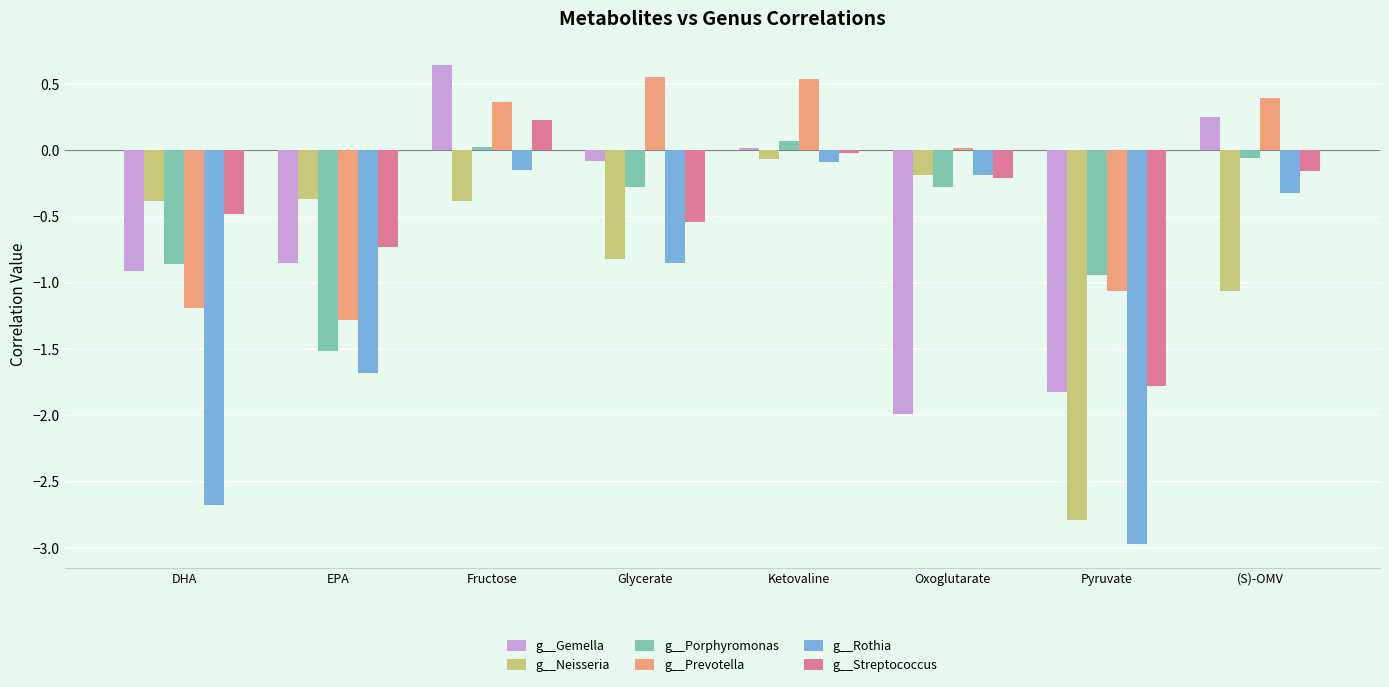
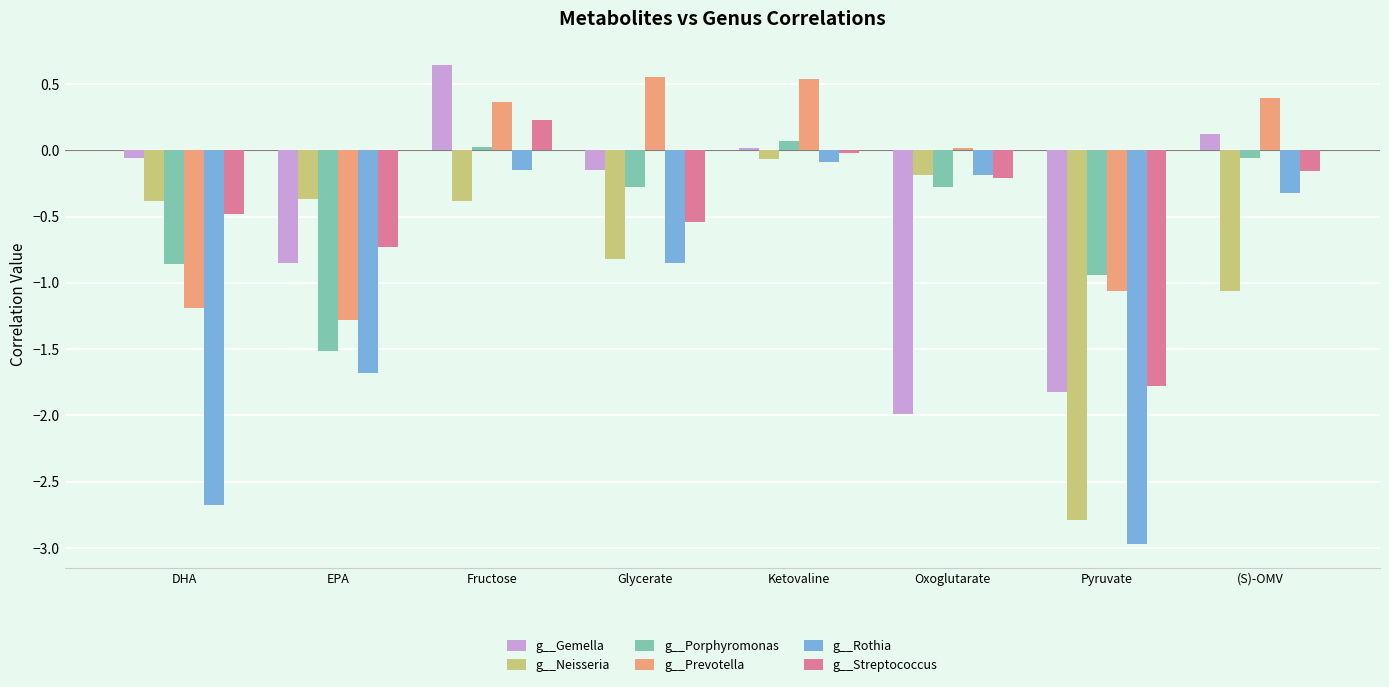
  {
    "g__Gemella": {
-     "DHA": -0.91,
+     "DHA": -0.06,
      "EPA": -0.85,
      "Fructose": 0.64,
-     "Glycerate": -0.08,
+     "Glycerate": -0.15,
      "Ketovaline": 0.02,
      "Oxoglutarate": -1.99,
      "Pyruvate": -1.82,
-     "(S)-OMV": 0.25
+     "(S)-OMV": 0.12
    }
  }
